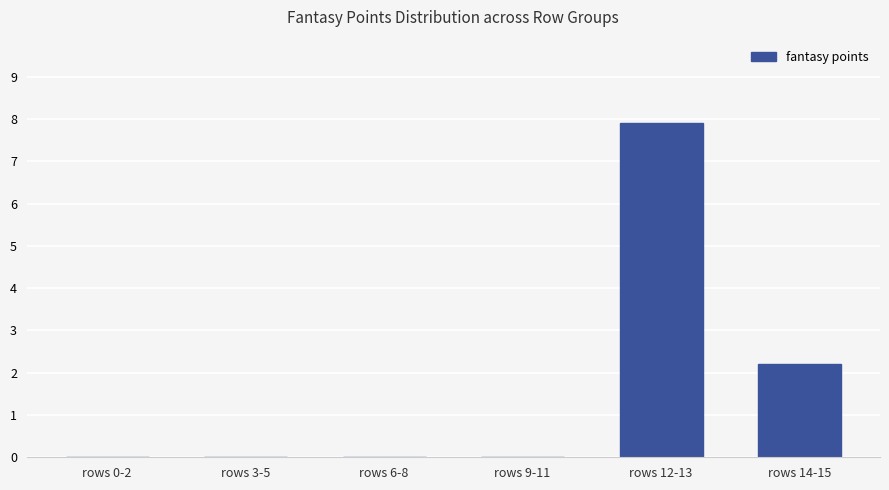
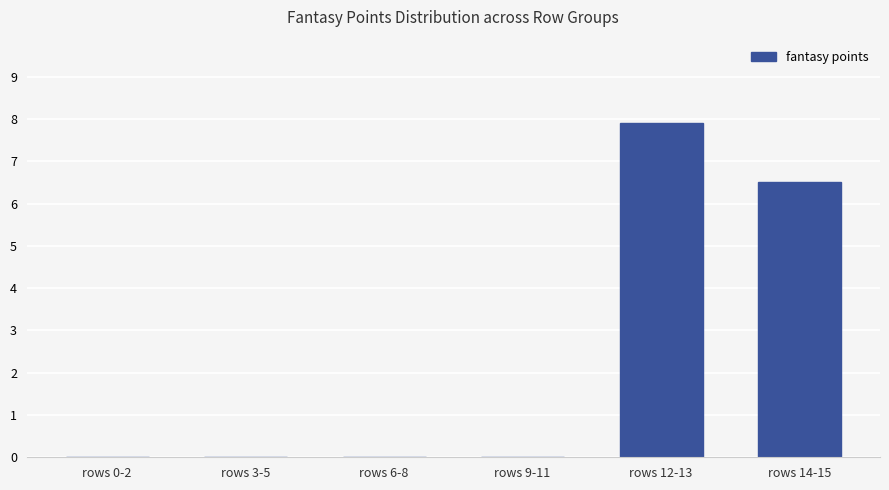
  {
    "rows 0-2": 0.0,
    "rows 3-5": 0.0,
    "rows 6-8": 0.0,
    "rows 9-11": 0.0,
    "rows 12-13": 7.9,
-   "rows 14-15": 2.2
+   "rows 14-15": 6.5
  }
